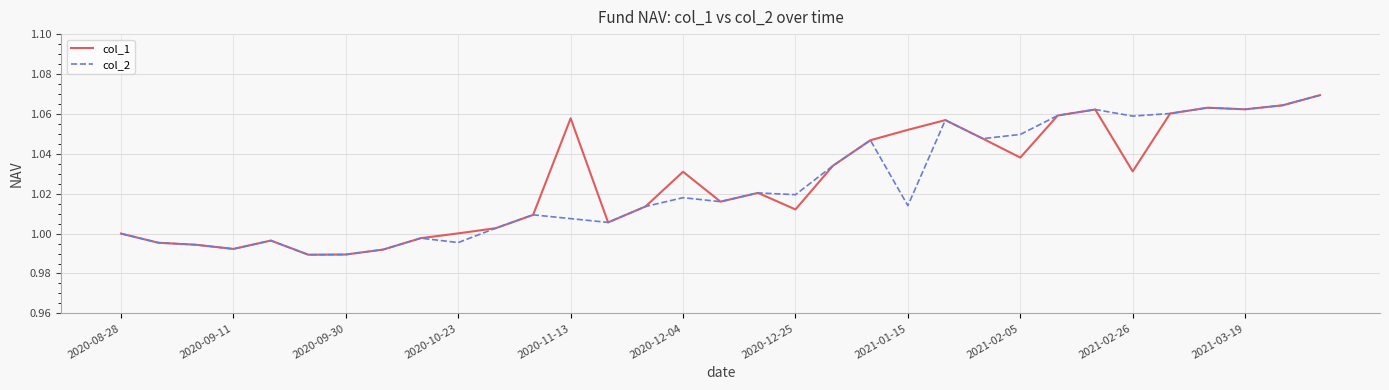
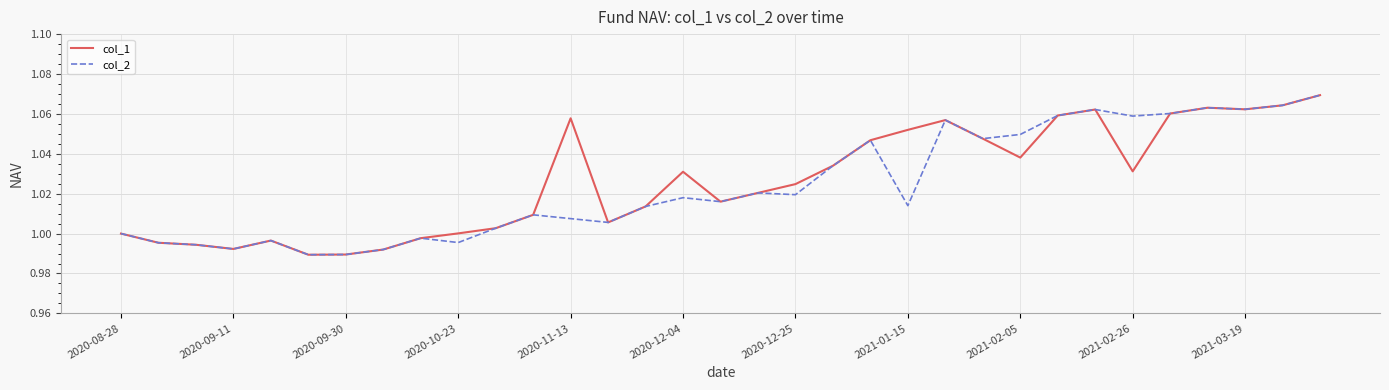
  {
    "col_1": {
      "2020-10-23": 1.000,
      "2020-11-13": 1.058,
      "2020-12-04": 1.031,
-     "2020-12-25": 1.012,
+     "2020-12-25": 1.025,
      "2021-01-15": 1.052,
      "2021-02-05": 1.038,
      "2021-02-26": 1.031
    },
    "col_2": {
      "2020-10-23": 0.996,
      "2020-11-13": 1.008,
      "2020-12-04": 1.018,
      "2020-12-25": 1.020,
      "2021-01-15": 1.014,
      "2021-02-05": 1.050,
      "2021-02-26": 1.059
    }
  }
